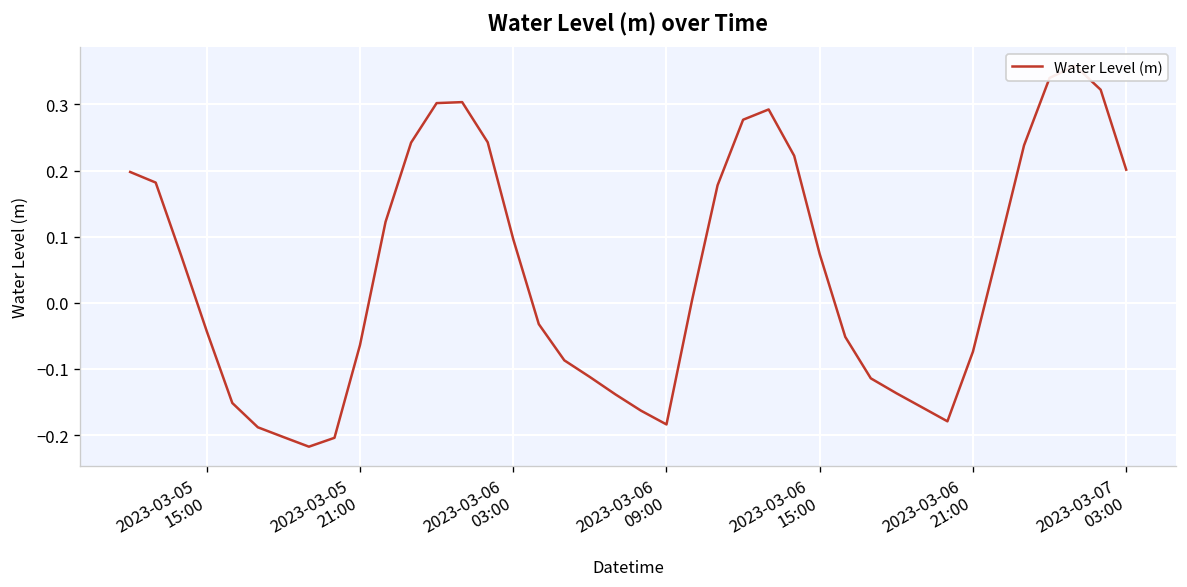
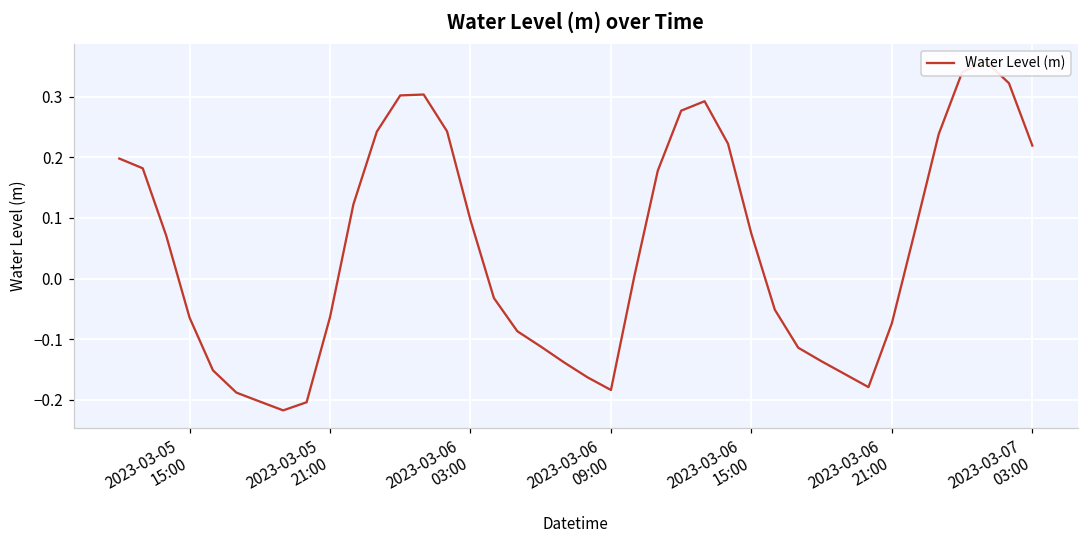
  {
-   "2023-03-05 15:00": -0.04,
+   "2023-03-05 15:00": -0.06,
    "2023-03-05 21:00": -0.06,
    "2023-03-06 03:00": 0.10,
    "2023-03-06 09:00": -0.18,
    "2023-03-06 15:00": 0.07,
    "2023-03-06 21:00": -0.07,
-   "2023-03-07 03:00": 0.20
+   "2023-03-07 03:00": 0.22
  }
